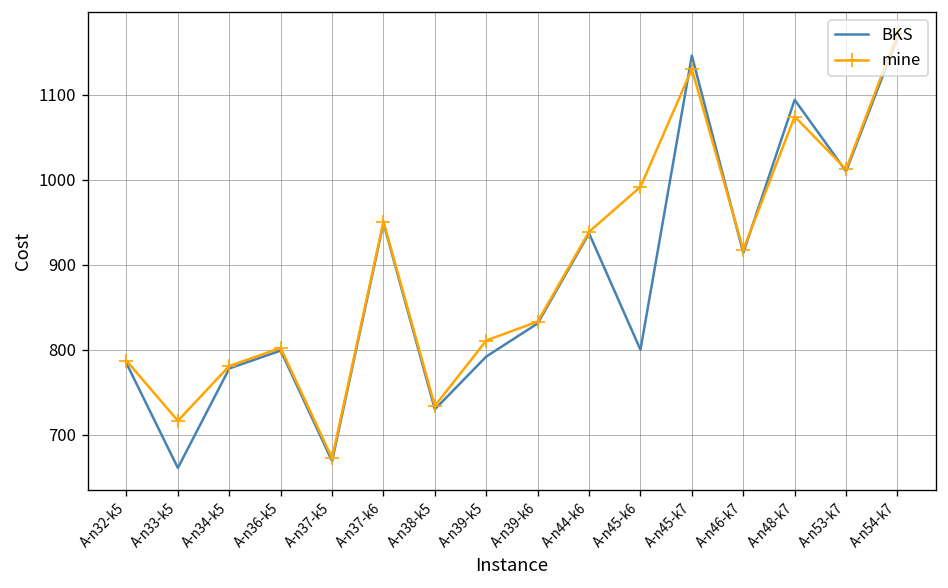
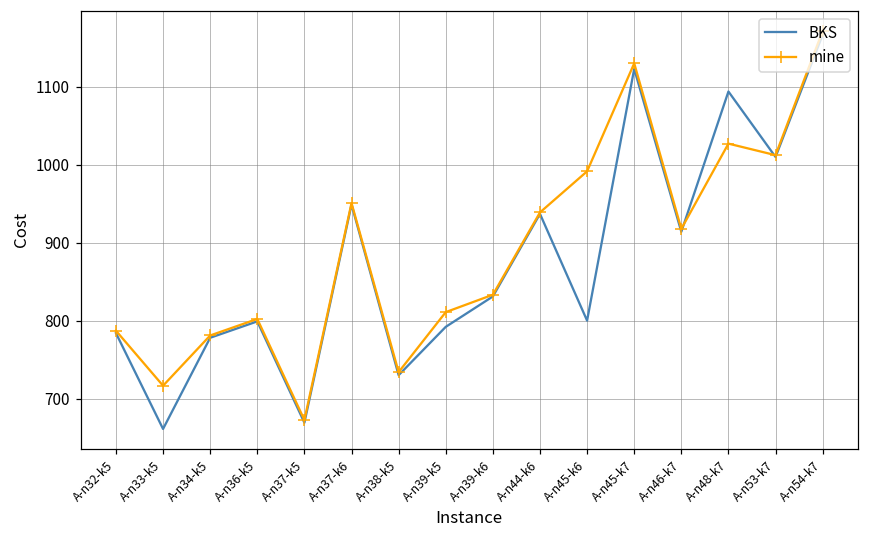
  {
    "BKS": {
      "A-n33-k5": 660,
      "A-n38-k5": 730,
      "A-n39-k5": 790,
      "A-n45-k6": 800,
-     "A-n45-k7": 1150,
+     "A-n45-k7": 1120,
      "A-n46-k7": 910,
      "A-n48-k7": 1090
    },
    "mine": {
      "A-n33-k5": 720,
      "A-n38-k5": 730,
      "A-n39-k5": 810,
      "A-n45-k6": 990,
      "A-n45-k7": 1130,
      "A-n46-k7": 920,
-     "A-n48-k7": 1070
+     "A-n48-k7": 1030
    }
  }
